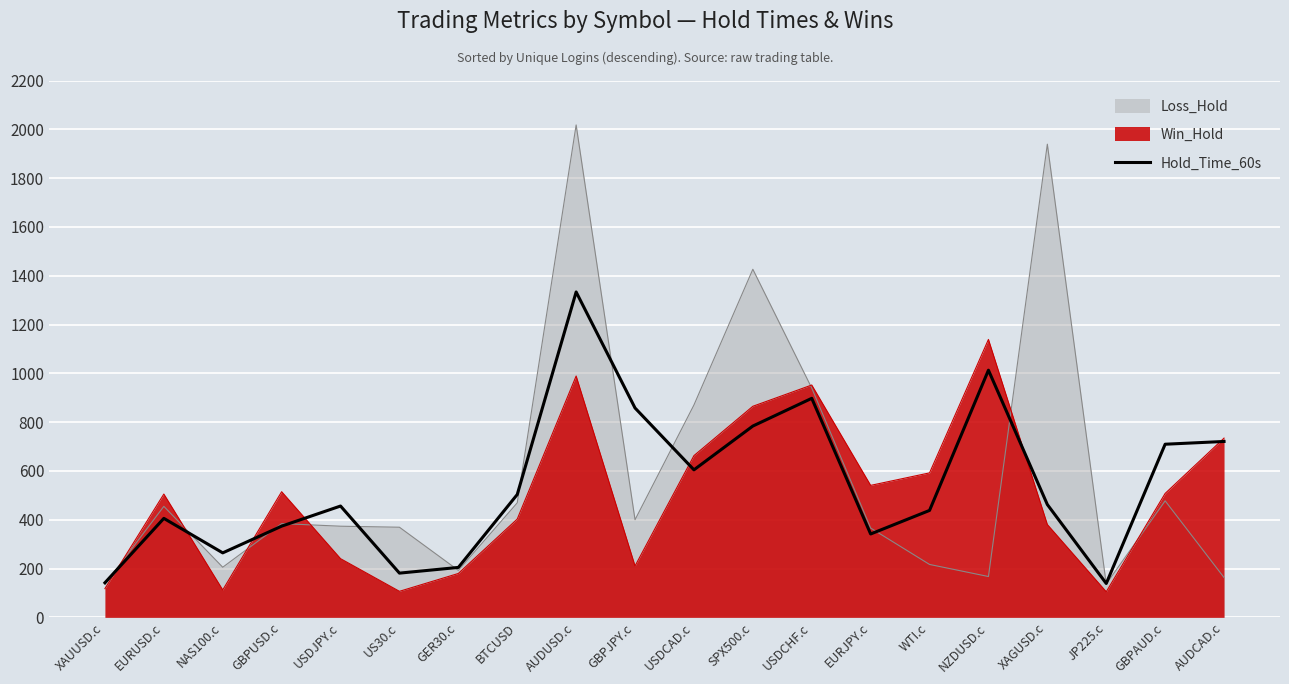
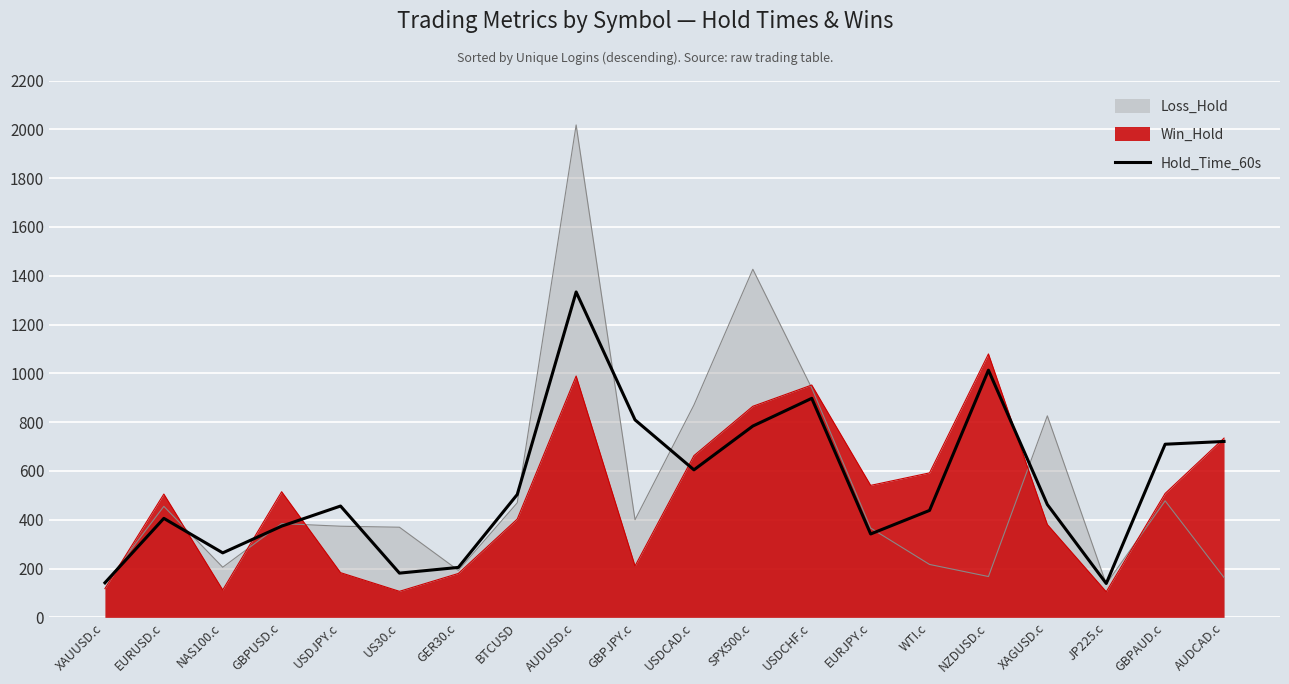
  {
    "Hold_Time_60s": {
      "EURUSD.c": 410,
      "NAS100.c": 260,
      "USDJPY.c": 460,
      "US30.c": 180,
      "GER30.c": 200,
      "BTCUSD": 500,
      "AUDUSD.c": 1330,
-     "GBPJPY.c": 860,
+     "GBPJPY.c": 810,
      "USDCAD.c": 600,
      "SPX500.c": 780,
      "USDCHF.c": 900,
      "EURJPY.c": 340,
      "WTI.c": 440,
      "NZDUSD.c": 1010,
      "XAGUSD.c": 460,
      "GBPAUD.c": 710,
      "AUDCAD.c": 720
    },
    "Loss_Hold": {
      "EURUSD.c": 450,
      "NAS100.c": 210,
      "USDJPY.c": 370,
      "US30.c": 370,
      "GER30.c": 190,
      "BTCUSD": 470,
      "AUDUSD.c": 2020,
      "GBPJPY.c": 400,
      "USDCAD.c": 870,
      "SPX500.c": 1430,
      "USDCHF.c": 940,
      "EURJPY.c": 370,
      "WTI.c": 220,
      "NZDUSD.c": 170,
-     "XAGUSD.c": 1940,
+     "XAGUSD.c": 830,
      "GBPAUD.c": 480,
      "AUDCAD.c": 160
    },
    "Win_Hold": {
      "XAUUSD.c": 120,
      "EURUSD.c": 510,
      "NAS100.c": 110,
      "GBPUSD.c": 510,
-     "USDJPY.c": 240,
+     "USDJPY.c": 180,
      "US30.c": 110,
      "GER30.c": 180,
      "BTCUSD": 400,
      "AUDUSD.c": 990,
      "GBPJPY.c": 210,
      "USDCAD.c": 660,
      "SPX500.c": 860,
      "USDCHF.c": 950,
      "EURJPY.c": 540,
      "WTI.c": 590,
-     "NZDUSD.c": 1140,
+     "NZDUSD.c": 1080,
      "XAGUSD.c": 380,
      "JP225.c": 100,
      "GBPAUD.c": 510,
      "AUDCAD.c": 730
    }
  }
